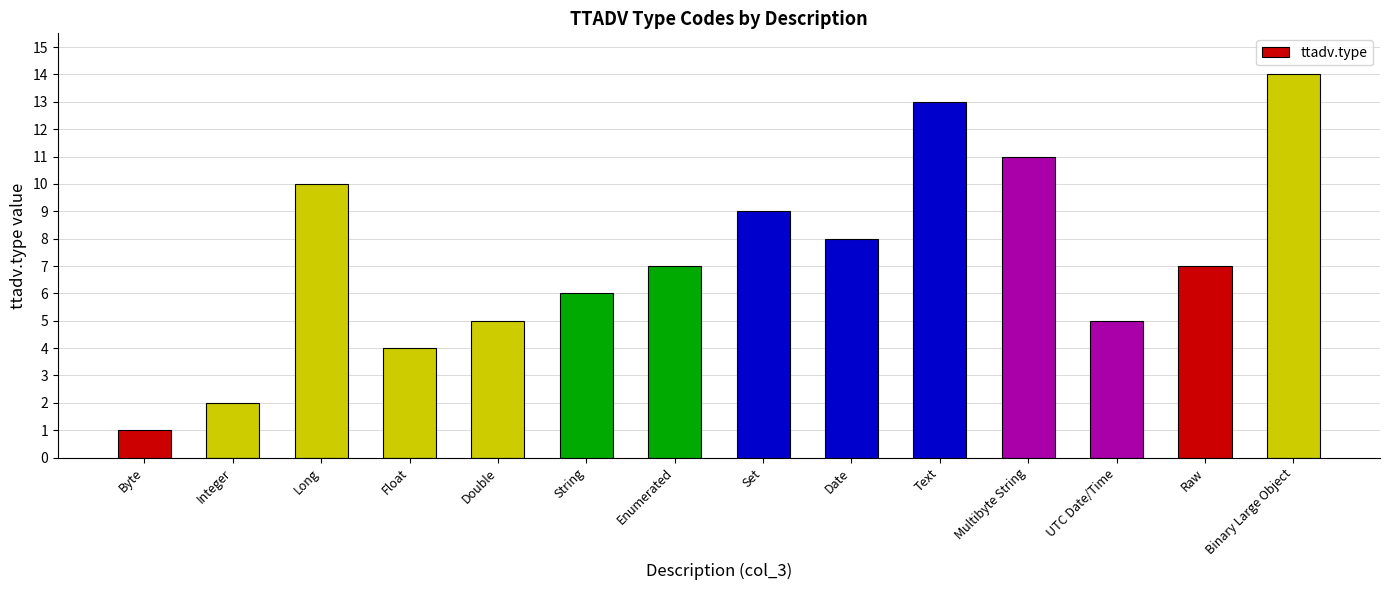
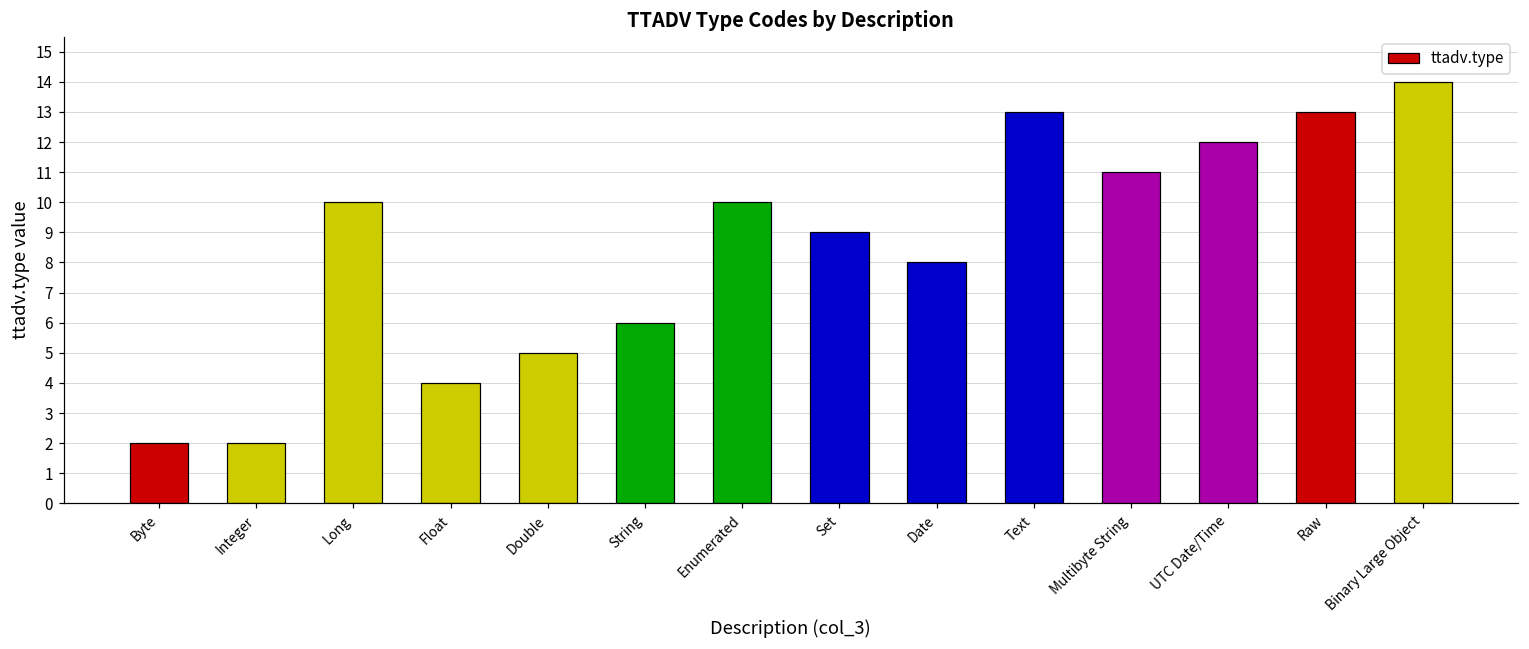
  {
-   "Byte": 1,
+   "Byte": 2,
    "Integer": 2,
    "Long": 10,
    "Float": 4,
    "Double": 5,
    "String": 6,
-   "Enumerated": 7,
+   "Enumerated": 10,
    "Set": 9,
    "Date": 8,
    "Text": 13,
    "Multibyte String": 11,
-   "UTC Date/Time": 5,
-   "Raw": 7,
+   "UTC Date/Time": 12,
+   "Raw": 13,
    "Binary Large Object": 14
  }
